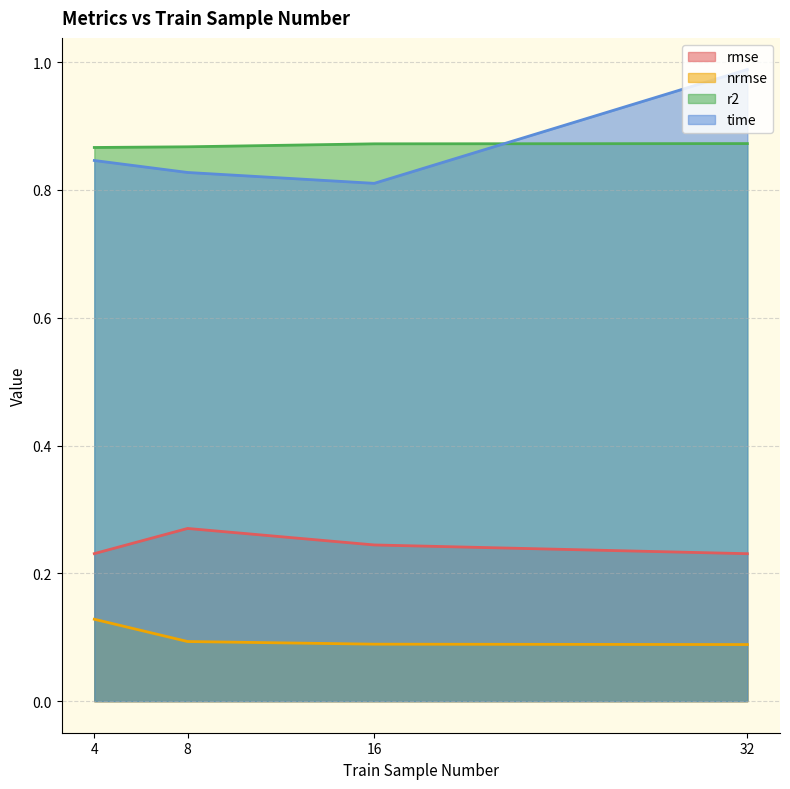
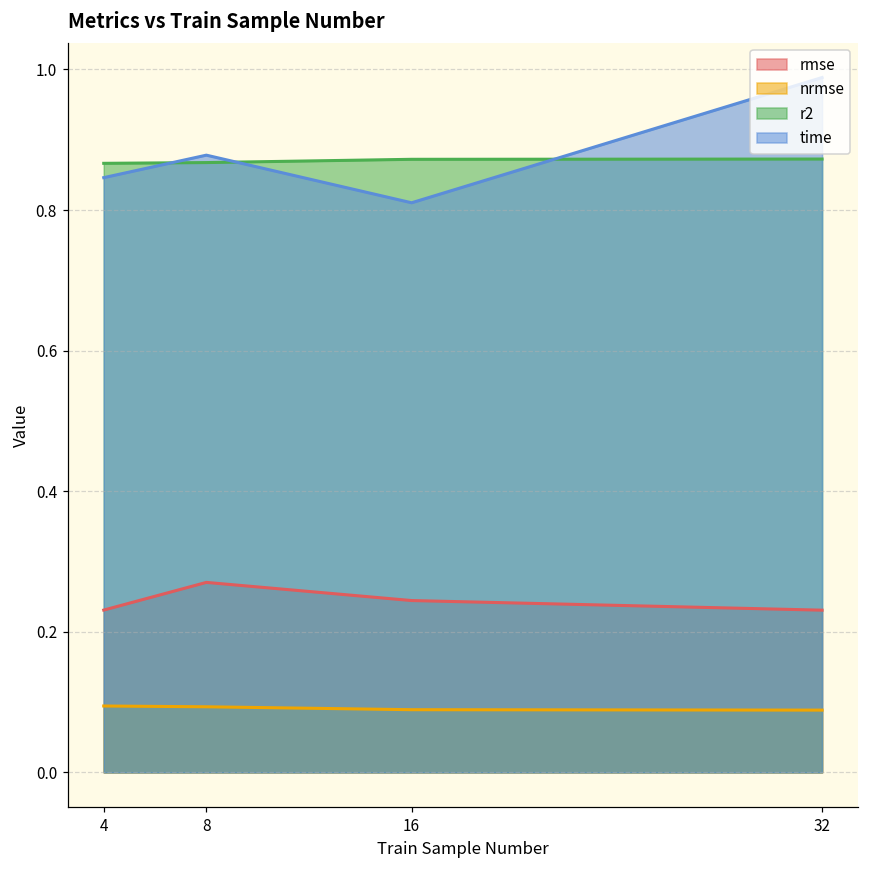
  {
    "rmse": {
      "4": 0.23,
      "8": 0.27,
      "16": 0.24,
      "32": 0.23
    },
    "nrmse": {
-     "4": 0.13,
+     "4": 0.09,
      "8": 0.09,
      "16": 0.09,
      "32": 0.09
    },
    "r2": {
      "4": 0.87,
      "8": 0.87,
      "16": 0.87,
      "32": 0.87
    },
    "time": {
      "4": 0.85,
-     "8": 0.83,
+     "8": 0.88,
      "16": 0.81
    }
  }
